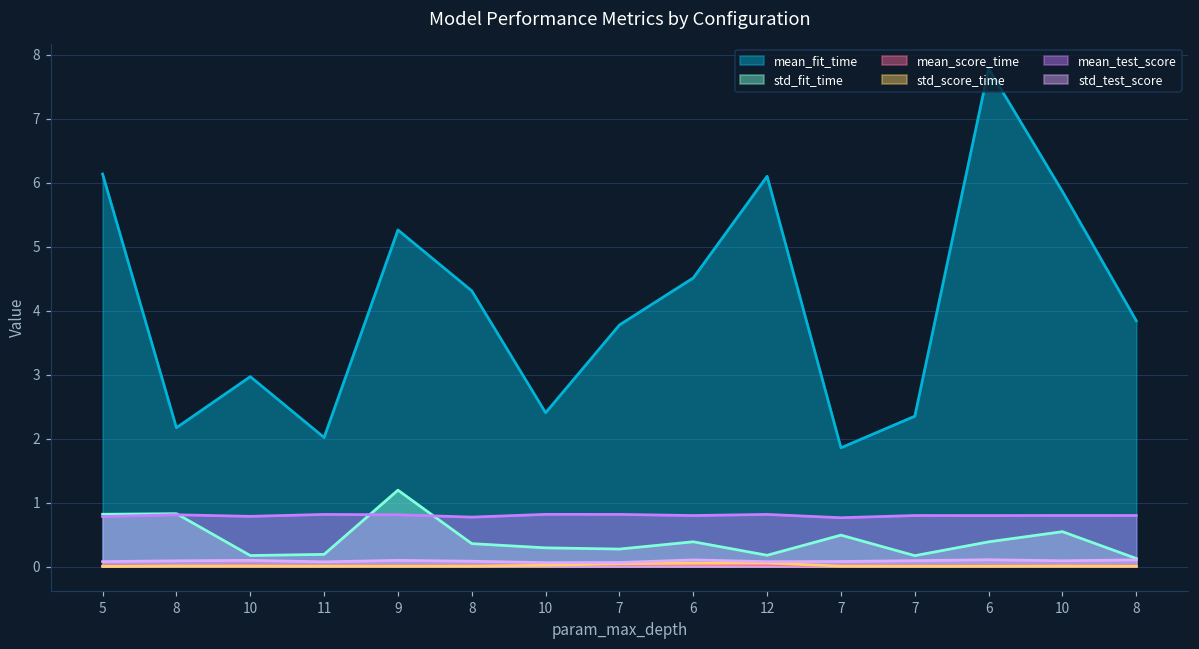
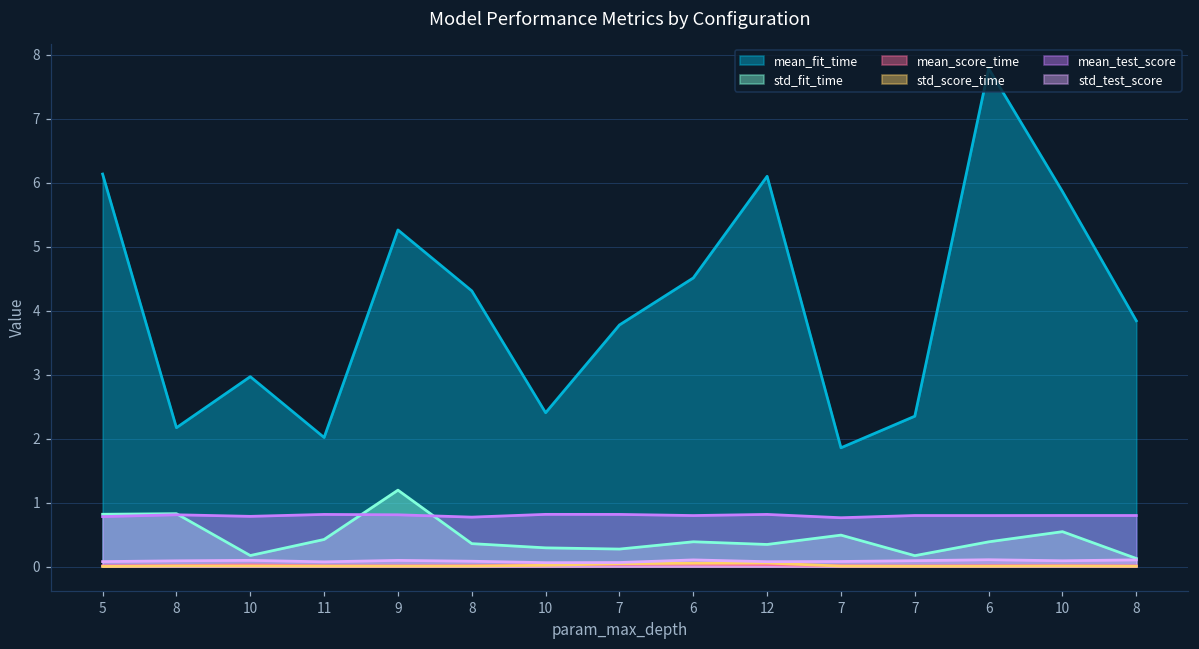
  {
    "mean_fit_time": {
      "5": 6.1,
      "11": 2.0,
      "9": 5.3,
      "12": 6.1
    },
    "std_fit_time": {
-     "11": 0.2,
+     "11": 0.4,
      "9": 1.2,
-     "12": 0.2
+     "12": 0.3
    }
  }
